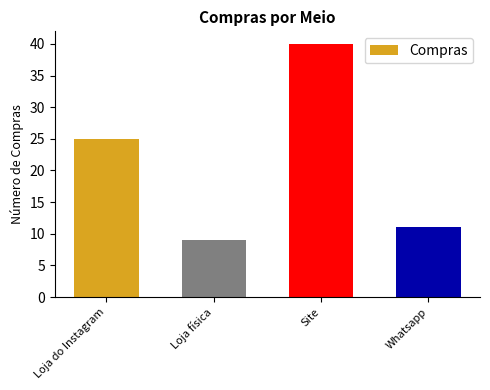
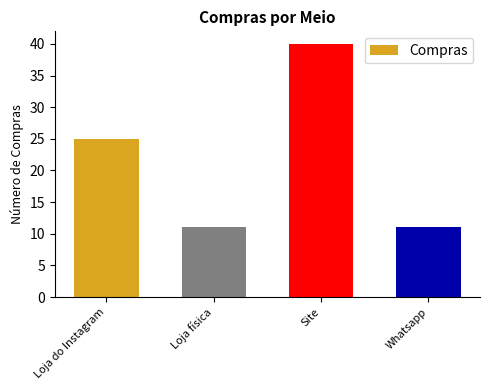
  {
    "Loja do Instagram": 25,
-   "Loja física": 9,
+   "Loja física": 11,
    "Site": 40,
    "Whatsapp": 11
  }
